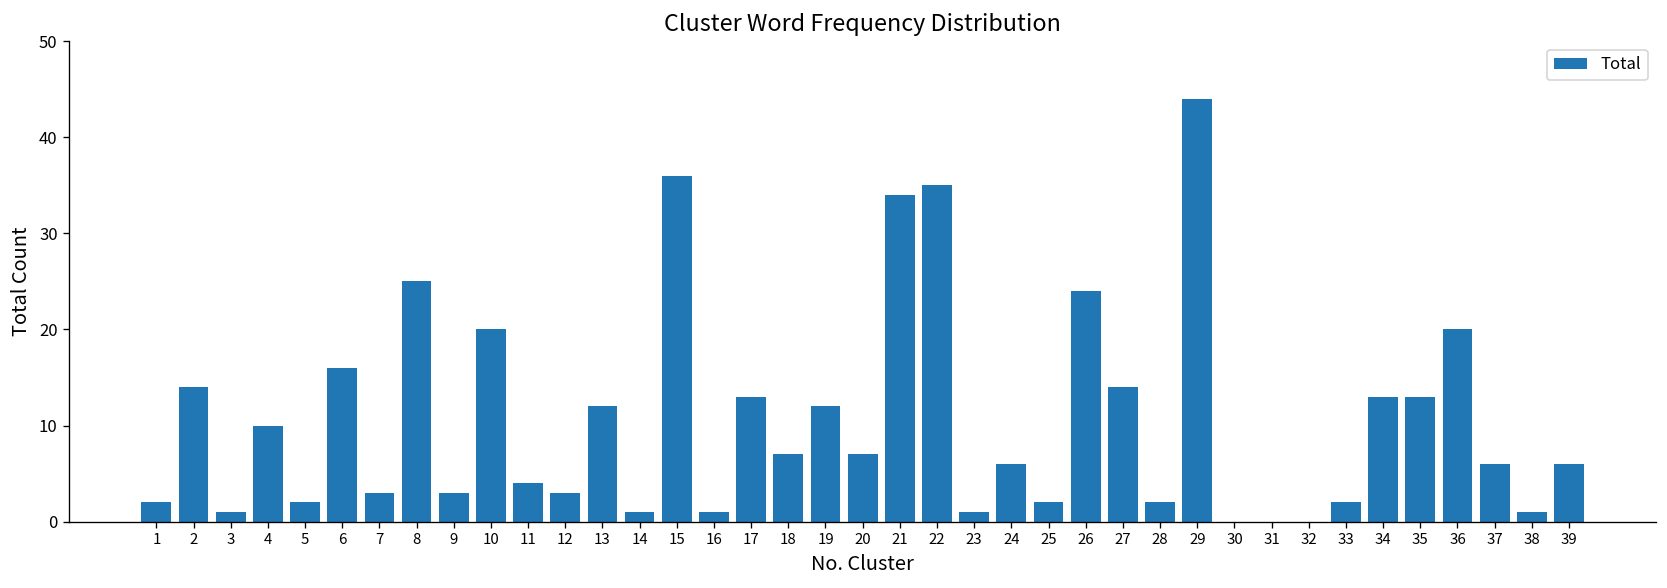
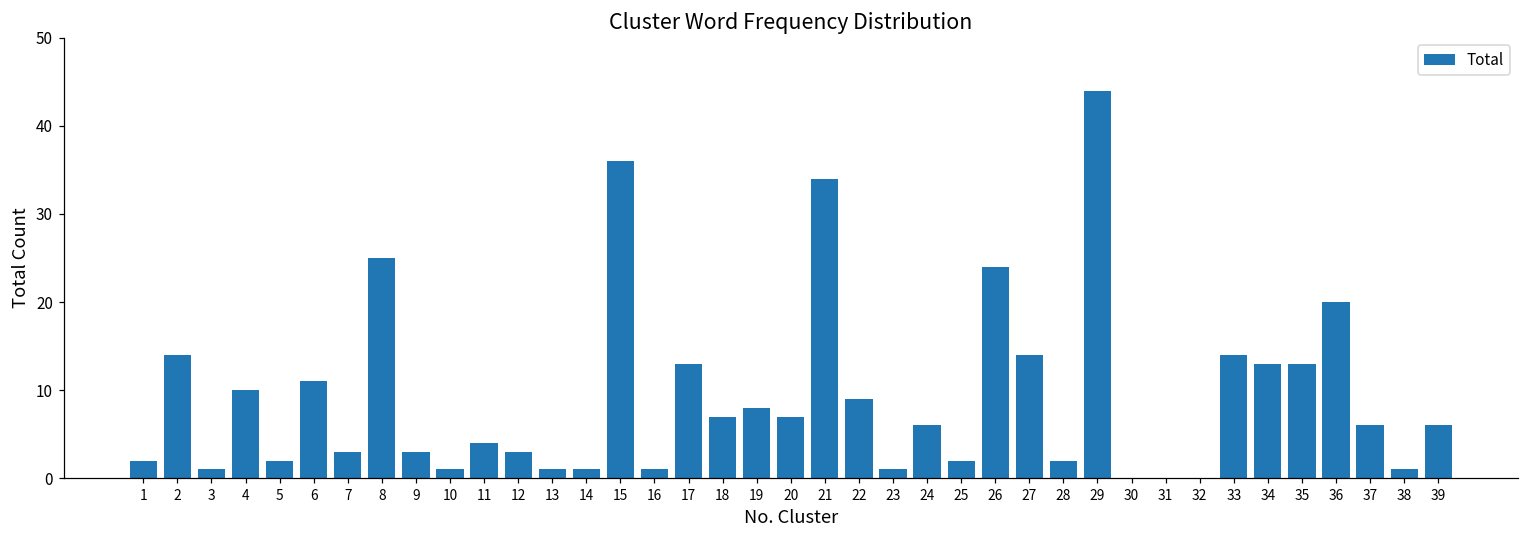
  {
    "1": 2,
    "2": 14,
    "3": 1,
    "4": 10,
    "5": 2,
-   "6": 16,
+   "6": 11,
    "7": 3,
    "8": 25,
    "9": 3,
-   "10": 20,
+   "10": 1,
    "11": 4,
    "12": 3,
-   "13": 12,
+   "13": 1,
    "14": 1,
    "15": 36,
    "16": 1,
    "17": 13,
    "18": 7,
-   "19": 12,
+   "19": 8,
    "20": 7,
    "21": 34,
-   "22": 35,
+   "22": 9,
    "23": 1,
    "24": 6,
    "25": 2,
    "26": 24,
    "27": 14,
    "28": 2,
    "29": 44,
    "30": 0,
    "31": 0,
    "32": 0,
-   "33": 2,
+   "33": 14,
    "34": 13,
    "35": 13,
    "36": 20,
    "37": 6,
    "38": 1,
    "39": 6
  }
